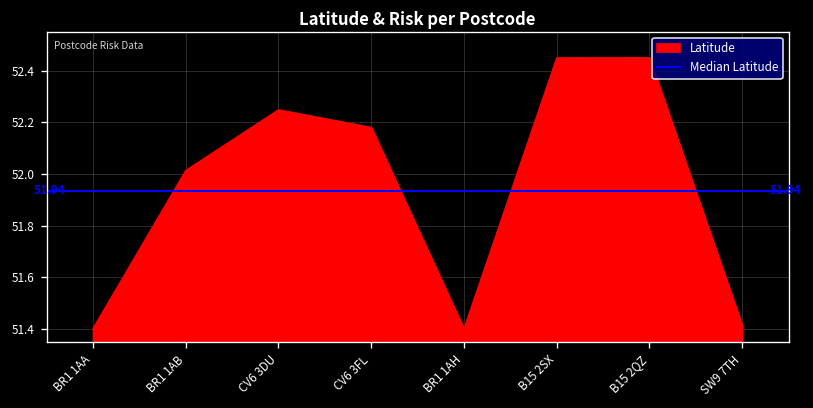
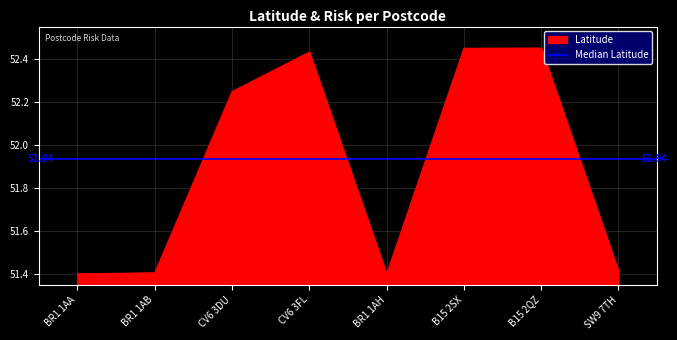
  {
    "BR1 1AA": 51.40,
-   "BR1 1AB": 52.01,
+   "BR1 1AB": 51.41,
    "CV6 3DU": 52.25,
-   "CV6 3FL": 52.18,
+   "CV6 3FL": 52.43,
    "BR1 1AH": 51.40,
    "B15 2SX": 52.45,
    "B15 2QZ": 52.45,
    "SW9 7TH": 51.41
  }
